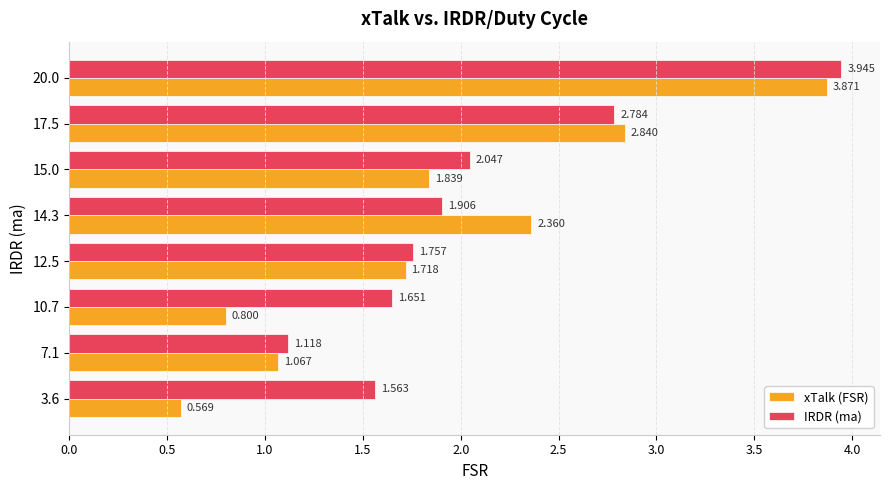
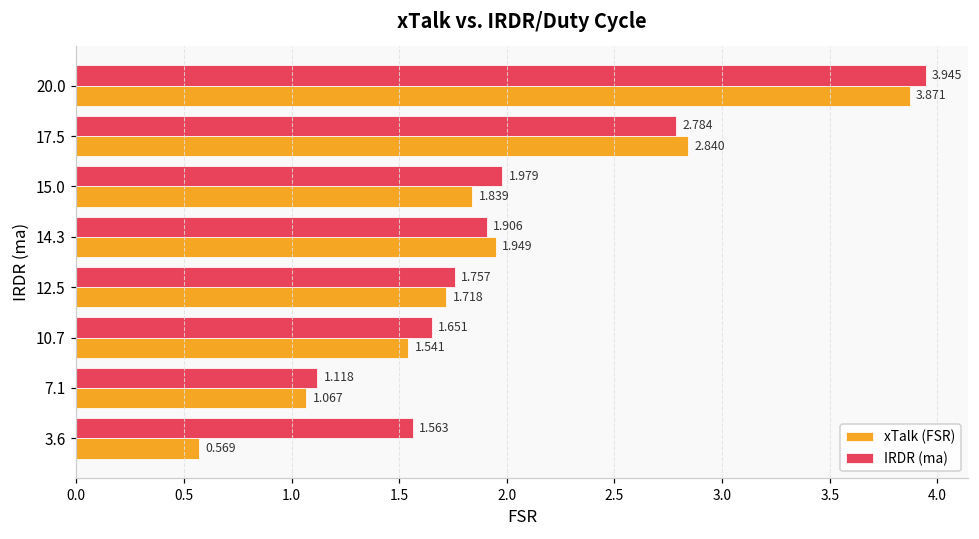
  {
    "xTalk (FSR)": {
      "20.0": 3.871,
      "17.5": 2.840,
      "15.0": 1.839,
-     "14.3": 2.360,
+     "14.3": 1.949,
      "12.5": 1.718,
-     "10.7": 0.800,
+     "10.7": 1.541,
      "7.1": 1.067,
      "3.6": 0.569
    },
    "IRDR (ma)": {
      "20.0": 3.945,
      "17.5": 2.784,
-     "15.0": 2.047,
+     "15.0": 1.979,
      "14.3": 1.906,
      "12.5": 1.757,
      "10.7": 1.651,
      "7.1": 1.118,
      "3.6": 1.563
    }
  }
